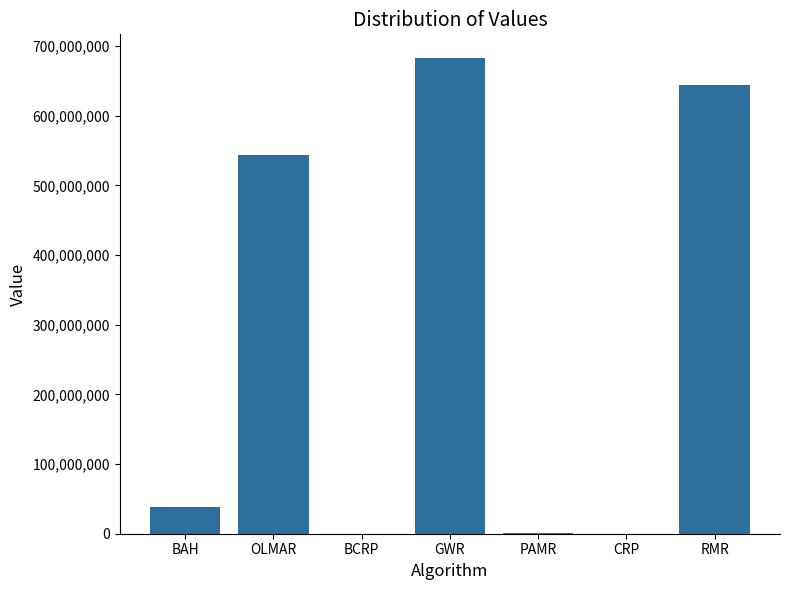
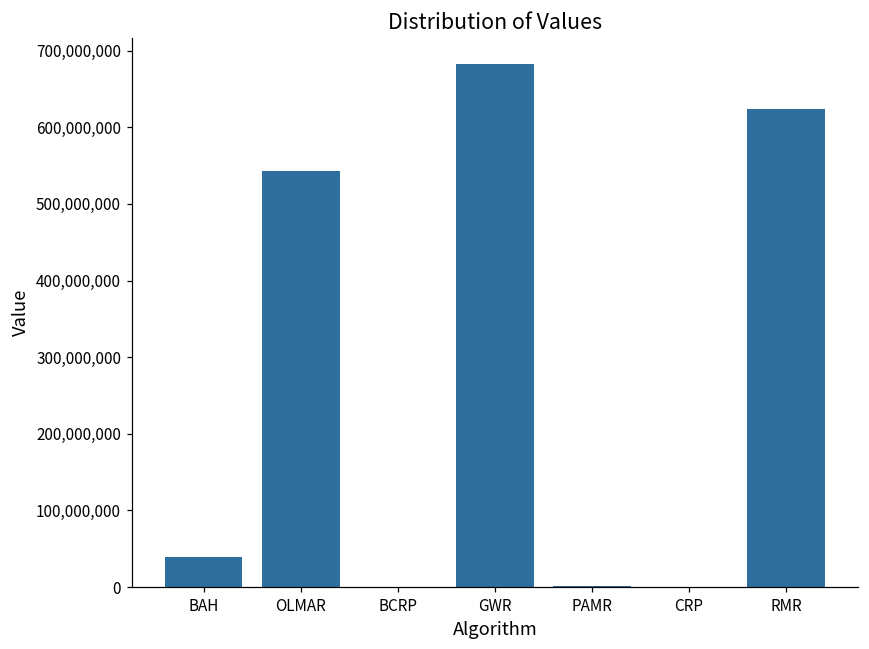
  {
    "BAH": "40,000,000",
    "OLMAR": "540,000,000",
    "GWR": "680,000,000",
-   "RMR": "640,000,000"
+   "RMR": "620,000,000"
  }
